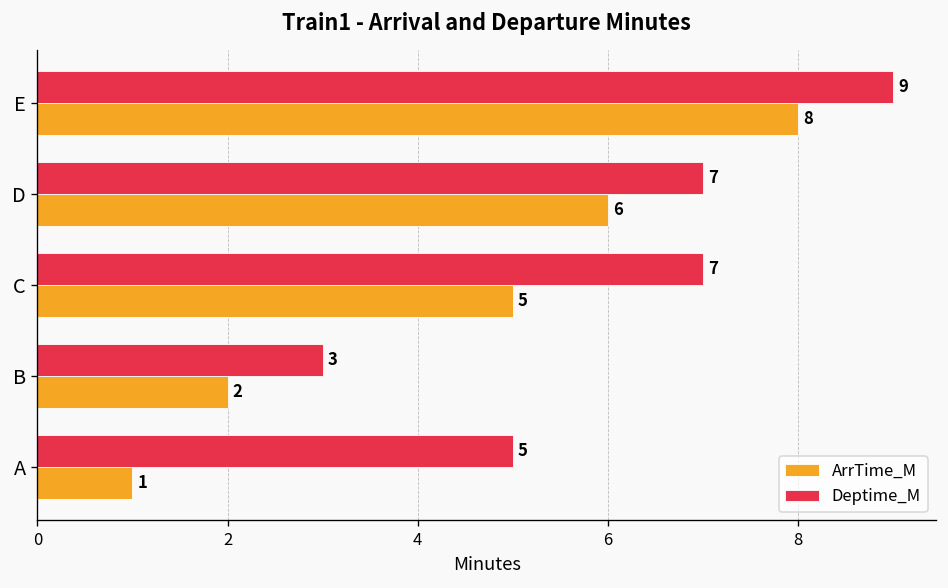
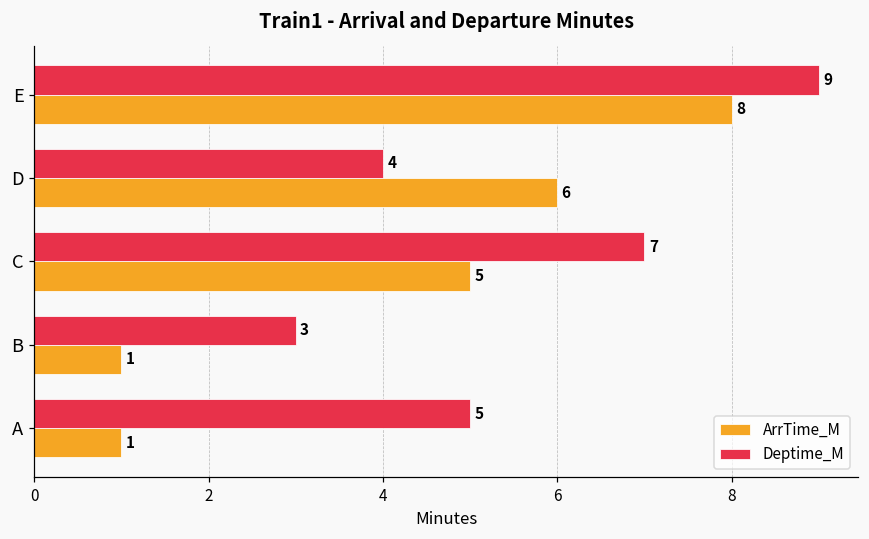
  {
    "ArrTime_M": {
      "E": 8,
      "D": 6,
      "C": 5,
-     "B": 2,
+     "B": 1,
      "A": 1
    },
    "Deptime_M": {
      "E": 9,
-     "D": 7,
+     "D": 4,
      "C": 7,
      "B": 3,
      "A": 5
    }
  }
